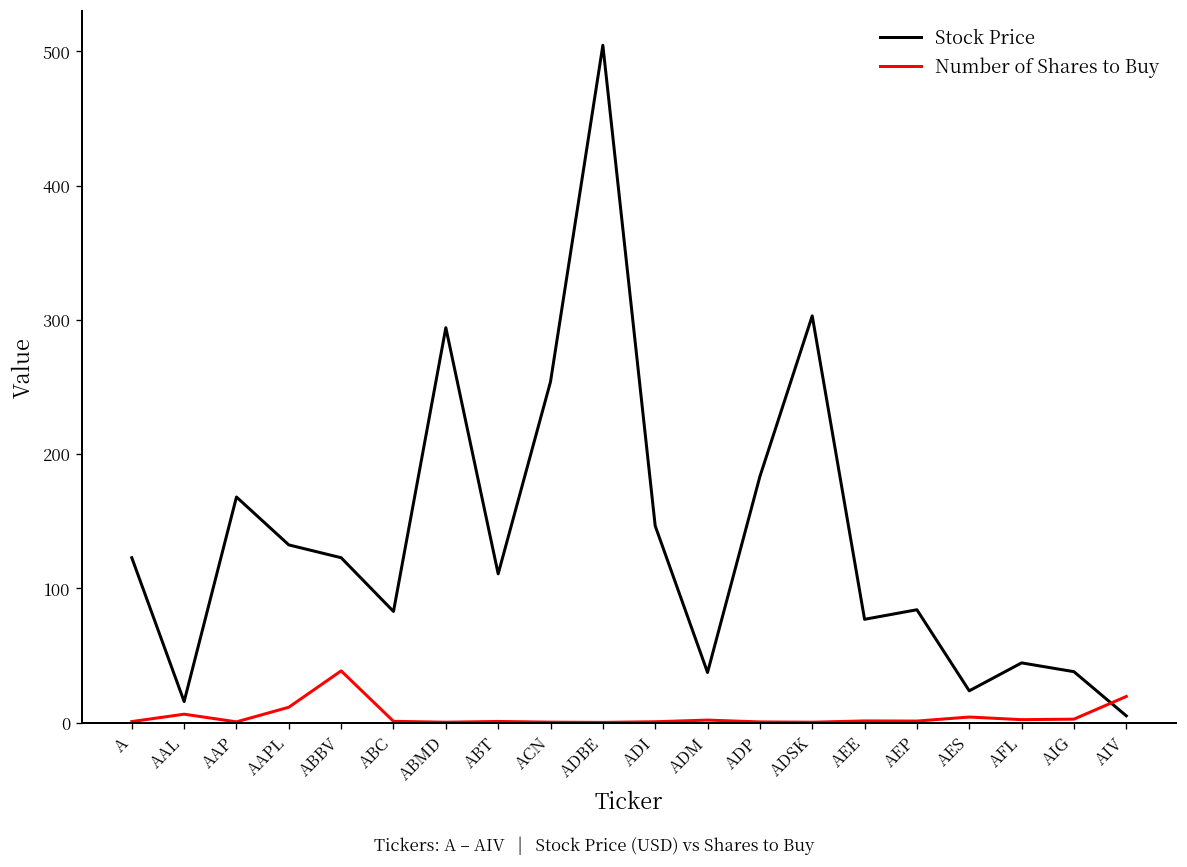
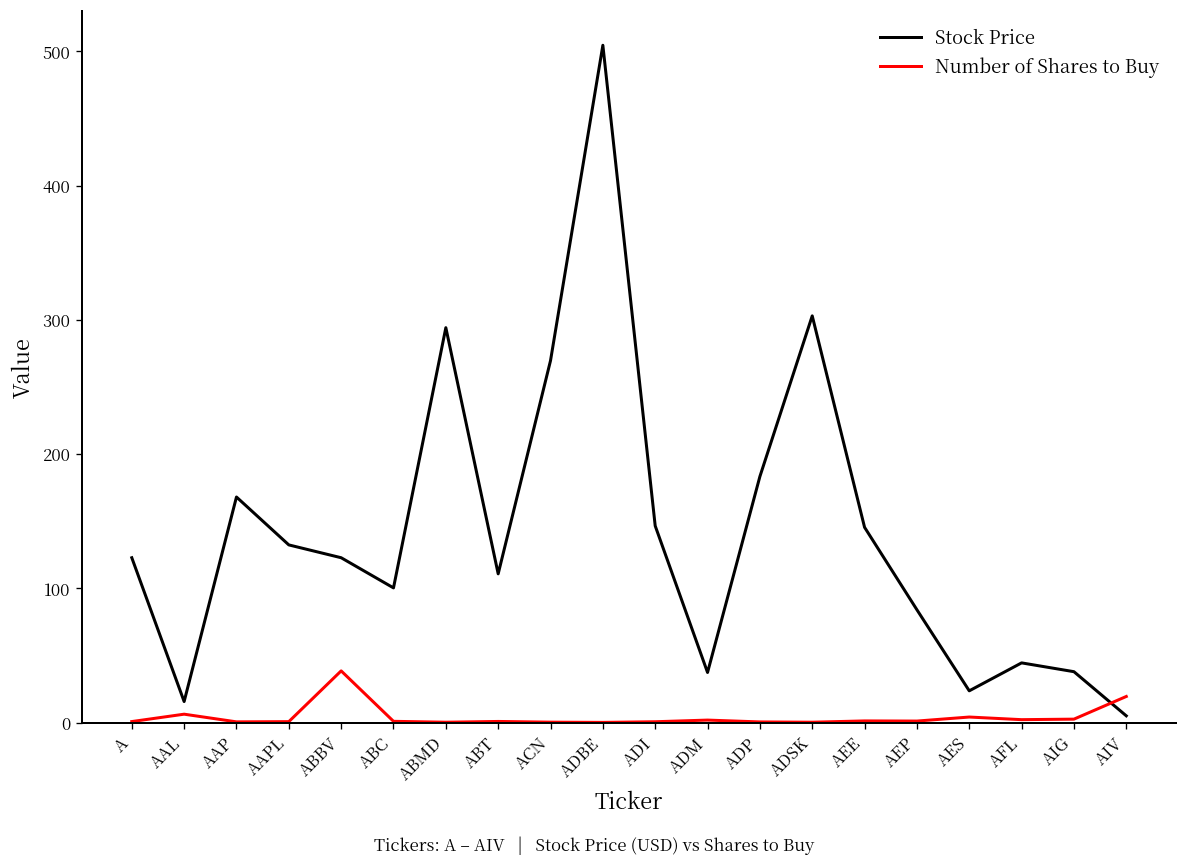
  {
    "Stock Price": {
      "A": 123,
      "AAL": 16,
      "AAP": 168,
      "AAPL": 132,
      "ABBV": 123,
-     "ABC": 83,
+     "ABC": 100,
      "ABMD": 294,
      "ABT": 111,
-     "ACN": 254,
+     "ACN": 270,
      "ADBE": 504,
      "ADI": 147,
      "ADM": 37,
      "ADP": 183,
      "ADSK": 303,
-     "AEE": 77,
+     "AEE": 145,
      "AEP": 84,
      "AES": 24,
      "AFL": 45,
      "AIG": 38,
      "AIV": 5
    },
    "Number of Shares to Buy": {
      "A": 1,
      "AAL": 6,
      "AAP": 1,
-     "AAPL": 11,
+     "AAPL": 1,
      "ABBV": 39,
      "ABC": 1,
      "ABMD": 0,
      "ABT": 1,
      "ACN": 0,
      "ADBE": 0,
      "ADI": 1,
      "ADM": 2,
      "ADP": 1,
      "ADSK": 0,
      "AEE": 1,
      "AEP": 1,
      "AES": 4,
      "AFL": 2,
      "AIG": 3,
      "AIV": 19
    }
  }
